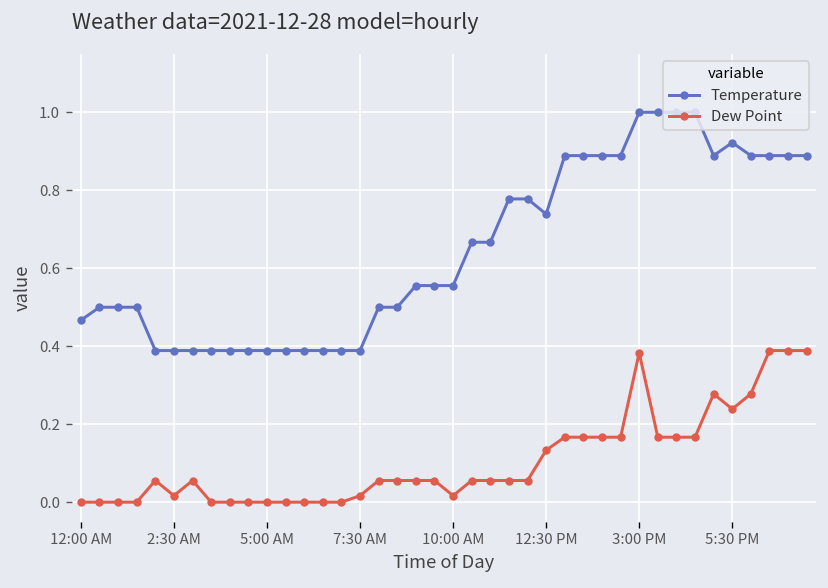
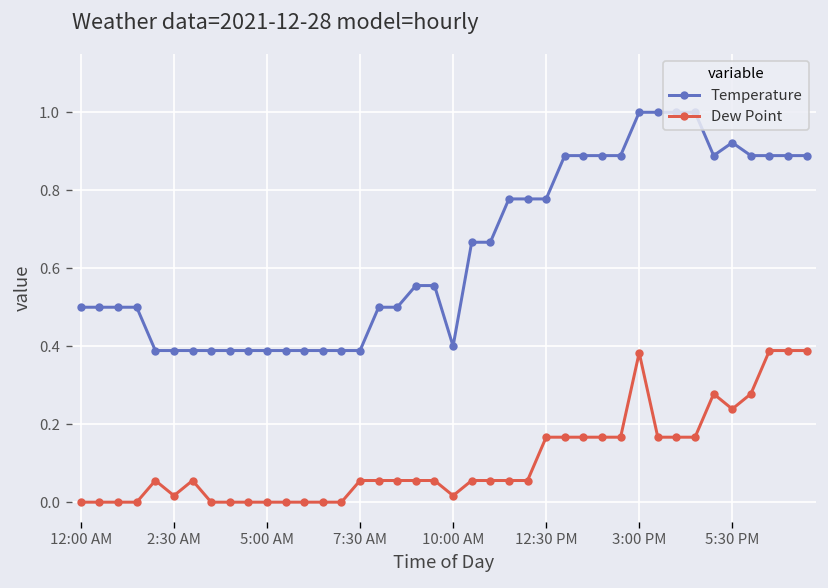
  {
    "Temperature": {
-     "12:00 AM": 0.47,
+     "12:00 AM": 0.50,
      "2:30 AM": 0.39,
      "5:00 AM": 0.39,
      "7:30 AM": 0.39,
-     "10:00 AM": 0.56,
-     "12:30 PM": 0.74,
+     "10:00 AM": 0.40,
+     "12:30 PM": 0.78,
      "3:00 PM": 1.00,
      "5:30 PM": 0.92
    },
    "Dew Point": {
      "12:00 AM": 0.00,
      "2:30 AM": 0.02,
      "5:00 AM": 0.00,
-     "7:30 AM": 0.02,
+     "7:30 AM": 0.06,
      "10:00 AM": 0.02,
-     "12:30 PM": 0.13,
+     "12:30 PM": 0.17,
      "3:00 PM": 0.38,
      "5:30 PM": 0.24
    }
  }
